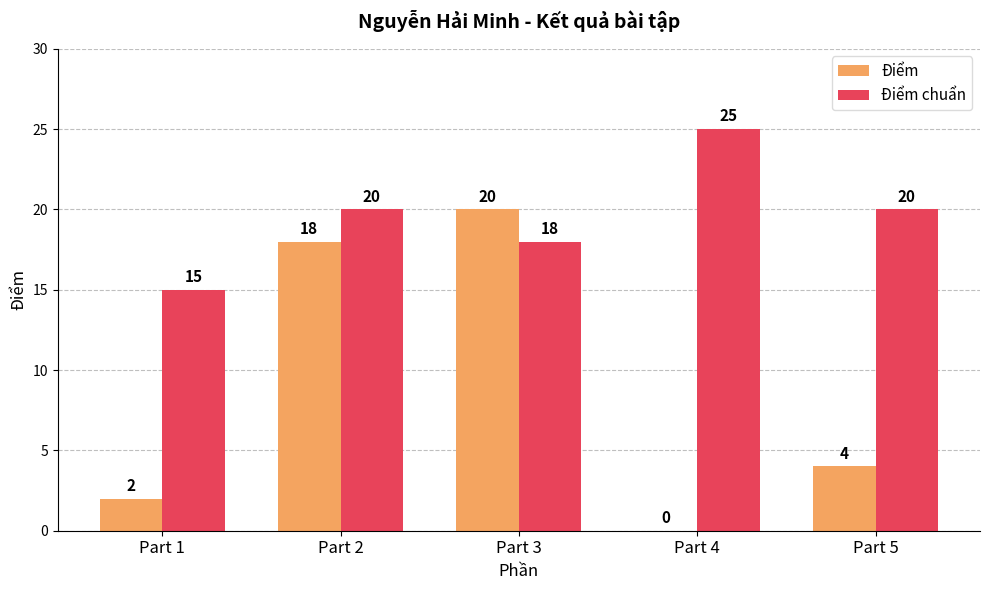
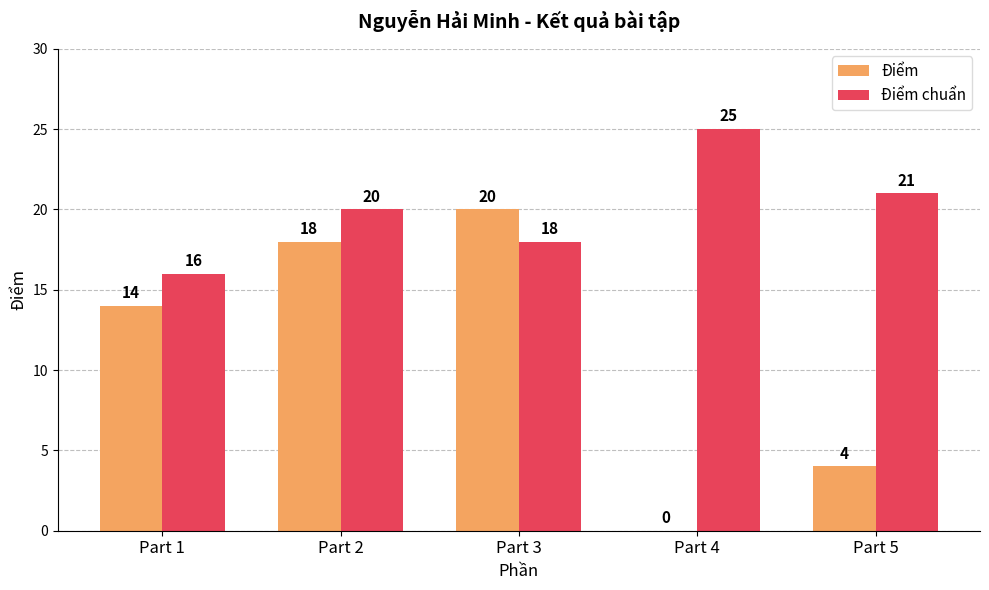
  {
    "Điểm": {
-     "Part 1": 2,
+     "Part 1": 14,
      "Part 2": 18,
      "Part 3": 20,
      "Part 4": 0,
      "Part 5": 4
    },
    "Điểm chuẩn": {
-     "Part 1": 15,
+     "Part 1": 16,
      "Part 2": 20,
      "Part 3": 18,
      "Part 4": 25,
-     "Part 5": 20
+     "Part 5": 21
    }
  }
